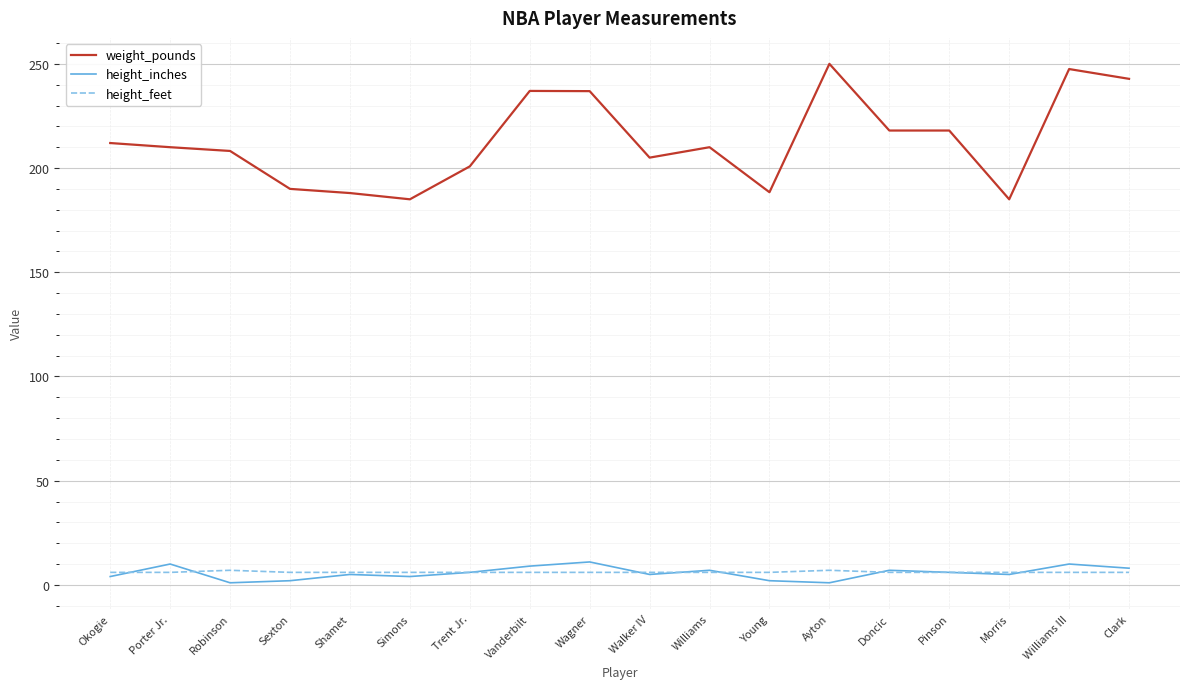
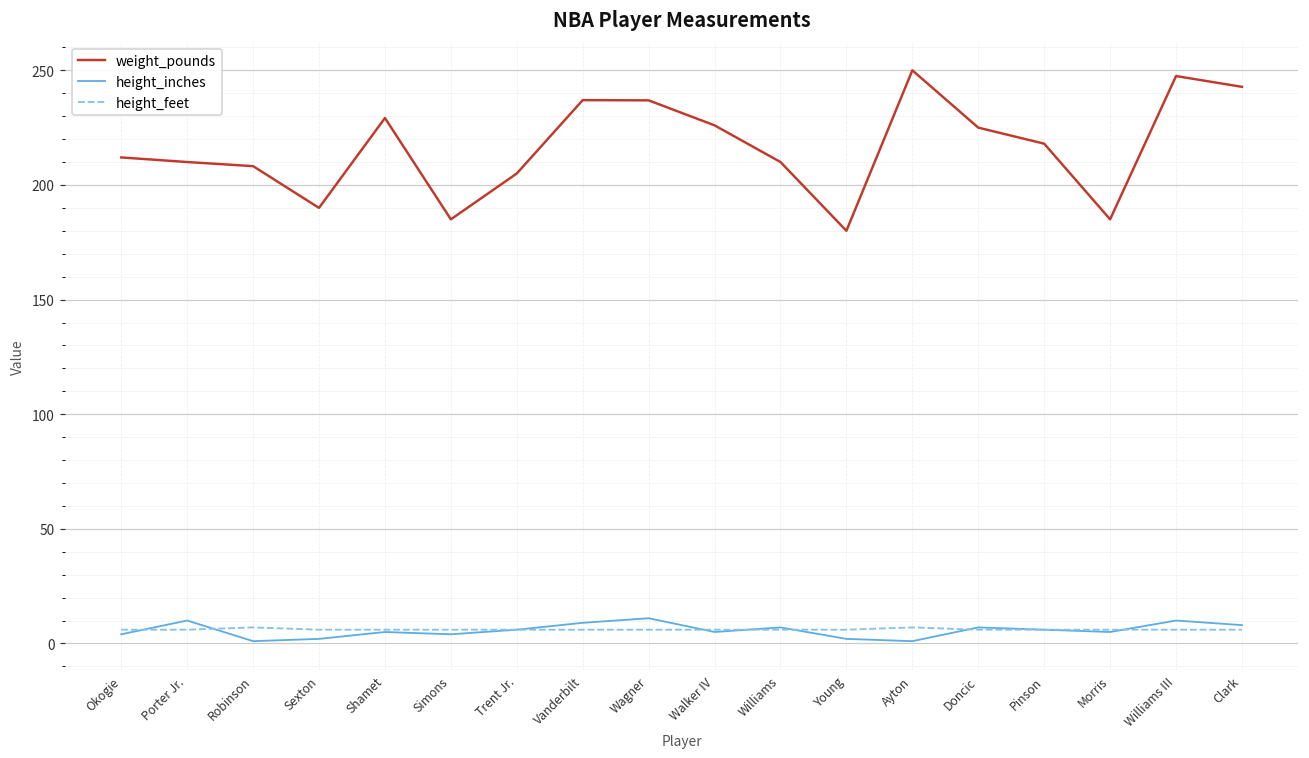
  {
    "weight_pounds": {
      "Okogie": 212,
      "Porter Jr.": 210,
      "Robinson": 208,
      "Sexton": 190,
-     "Shamet": 188,
+     "Shamet": 229,
      "Simons": 185,
-     "Trent Jr.": 201,
+     "Trent Jr.": 205,
      "Vanderbilt": 237,
      "Wagner": 237,
-     "Walker IV": 205,
+     "Walker IV": 226,
      "Williams": 210,
-     "Young": 188,
+     "Young": 180,
      "Ayton": 250,
-     "Doncic": 218,
+     "Doncic": 225,
      "Pinson": 218,
      "Morris": 185,
      "Williams III": 248,
      "Clark": 243
    }
  }
